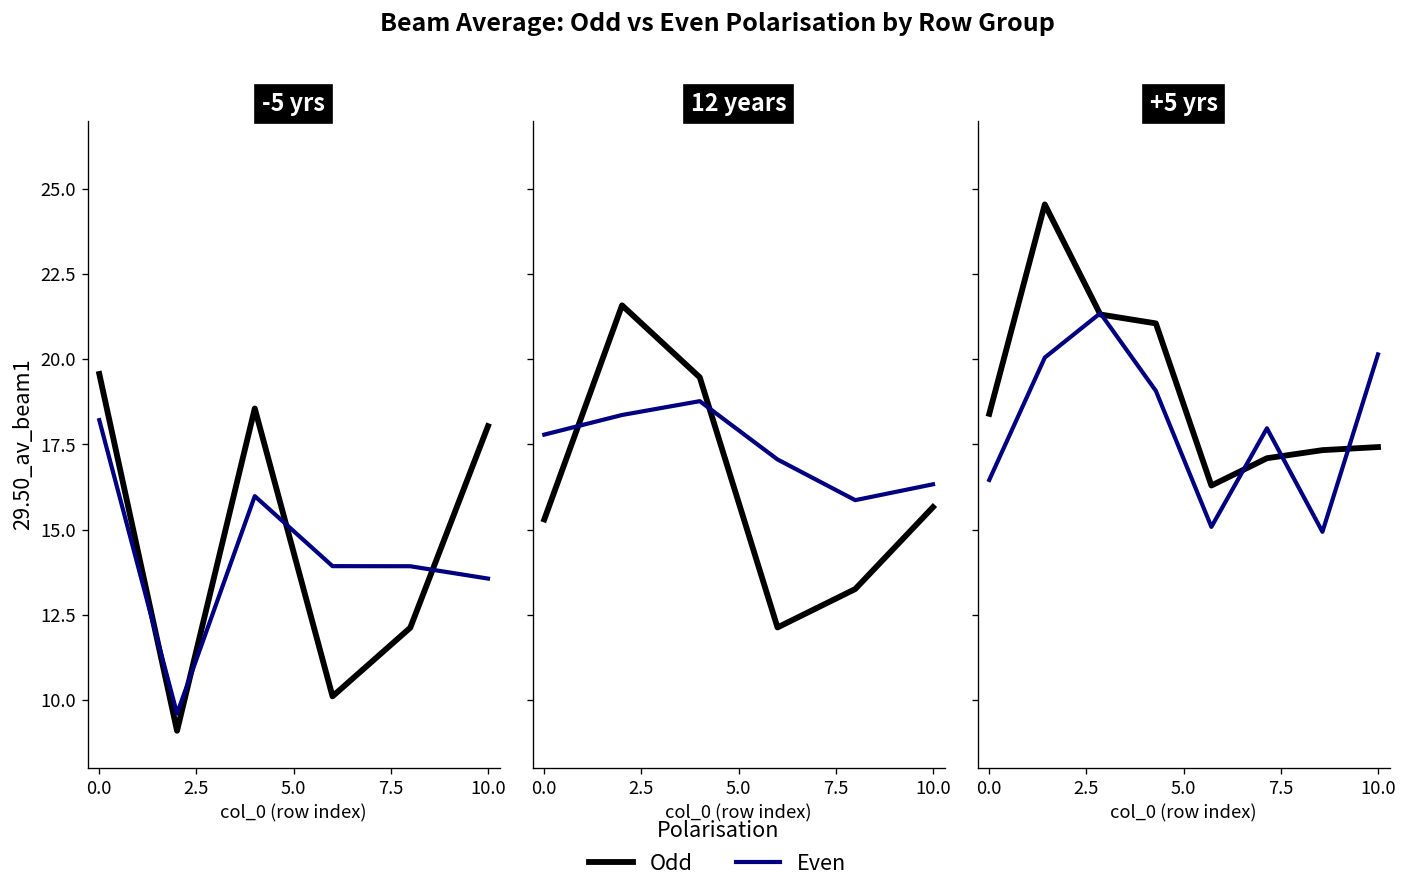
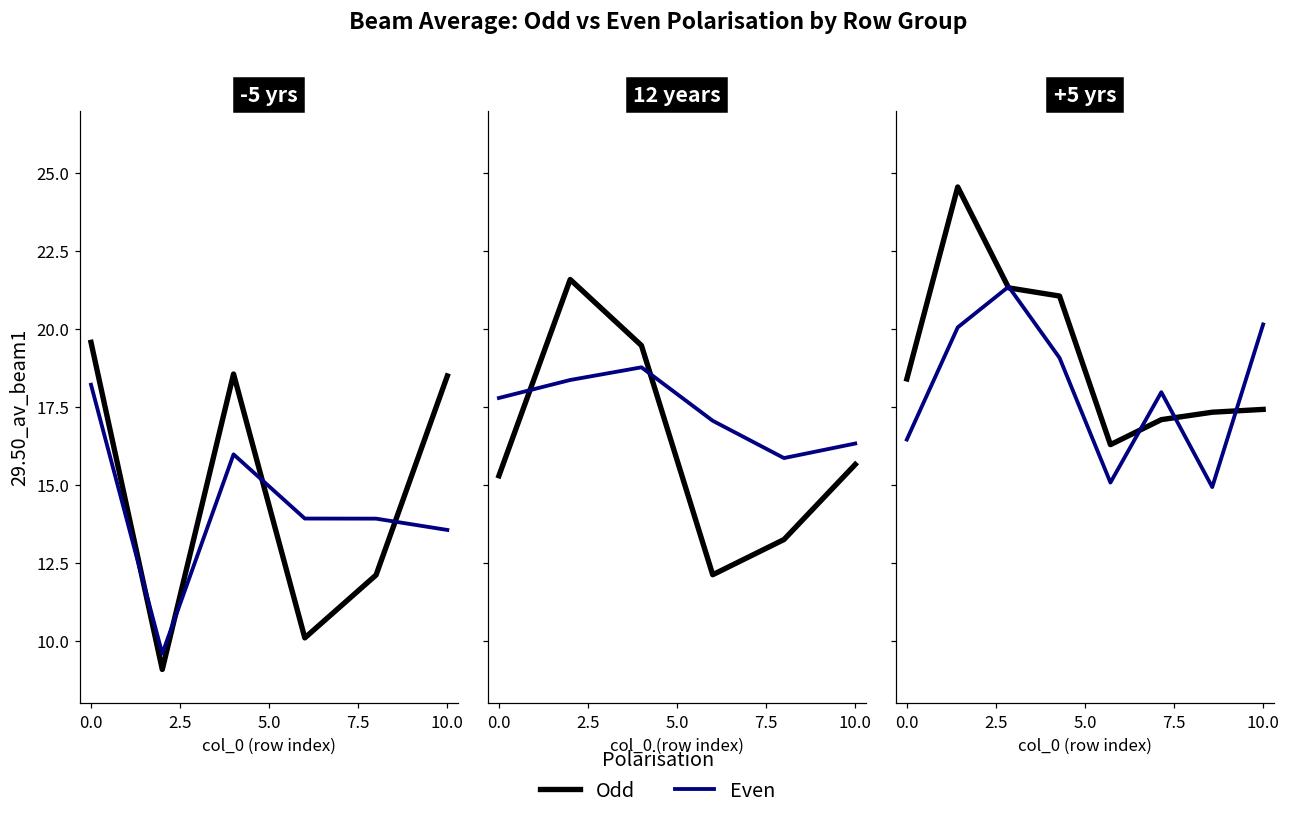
  {
    "-5 yrs": {
      "Odd": {
        "0.0": 19.6,
-       "10.0": 18.0
+       "10.0": 18.5
      },
      "Even": {
        "0.0": 18.2,
        "10.0": 13.6
      }
    }
  }
